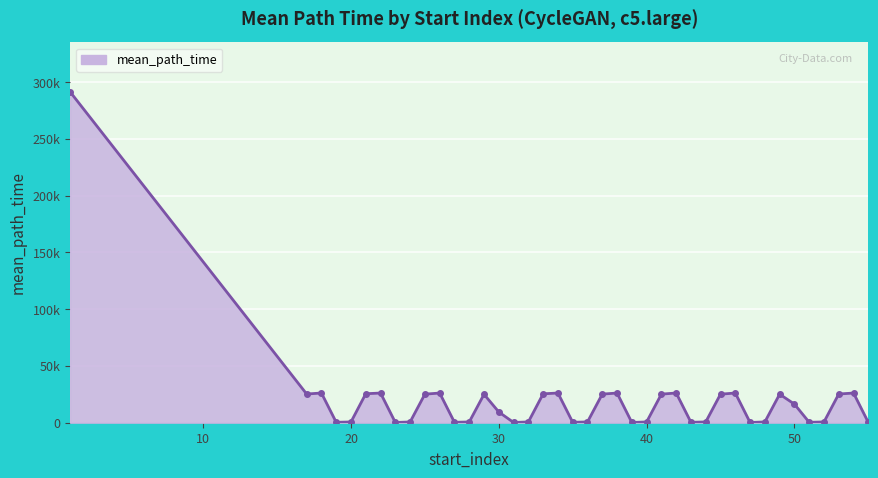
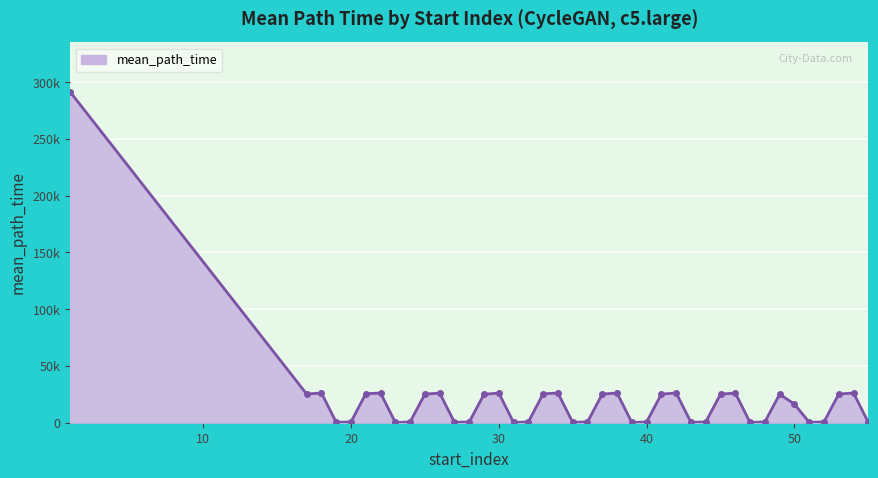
  {
    "20": 1000,
-   "30": 9000,
+   "30": 26000,
    "40": 1000,
    "50": 16000
  }
